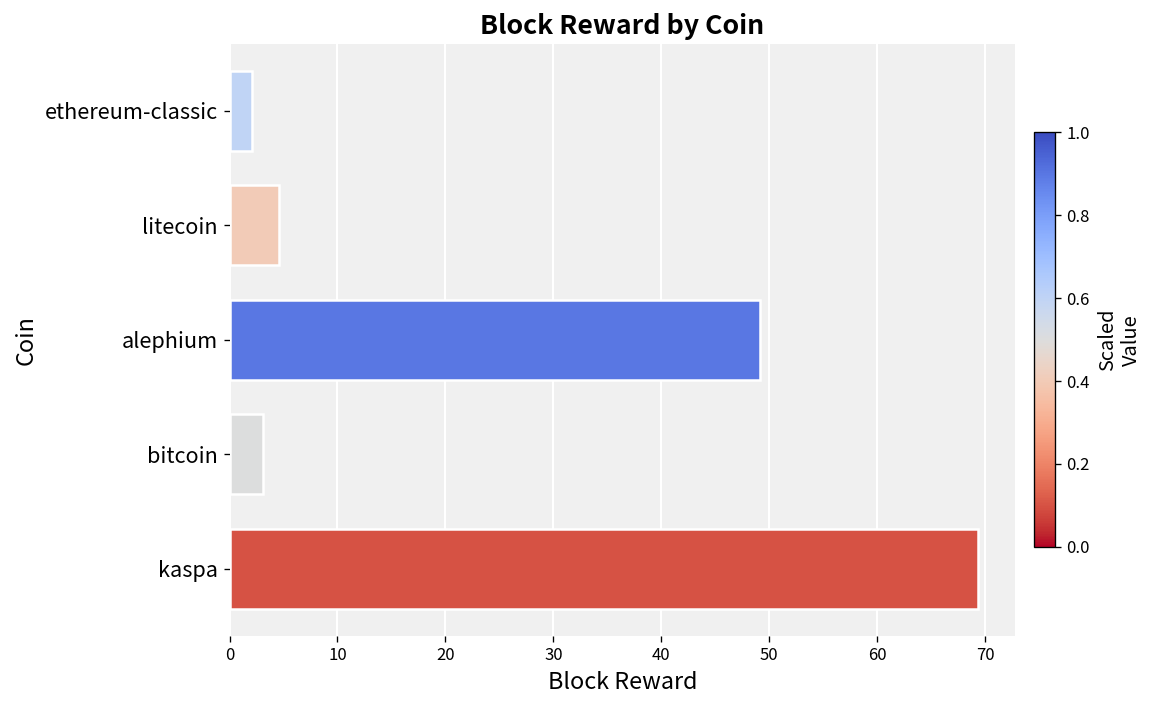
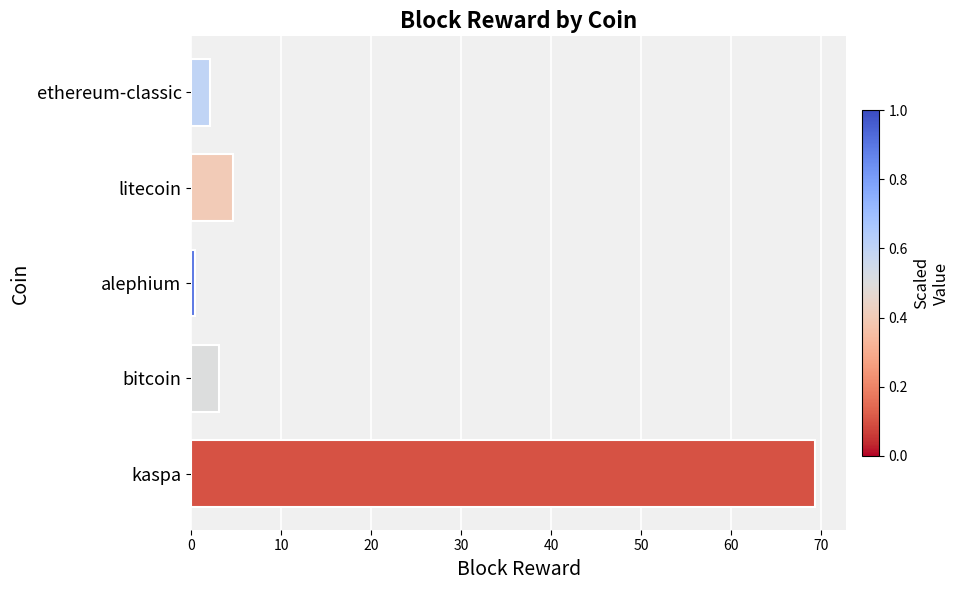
  {
    "ethereum-classic": 2,
    "litecoin": 5,
-   "alephium": 49,
+   "alephium": 0,
    "bitcoin": 3,
    "kaspa": 69
  }
